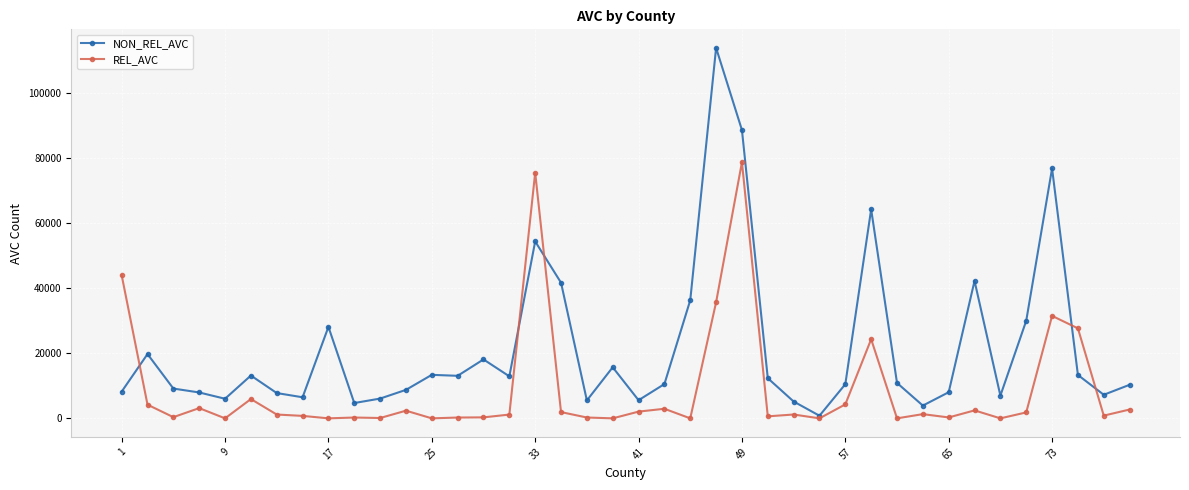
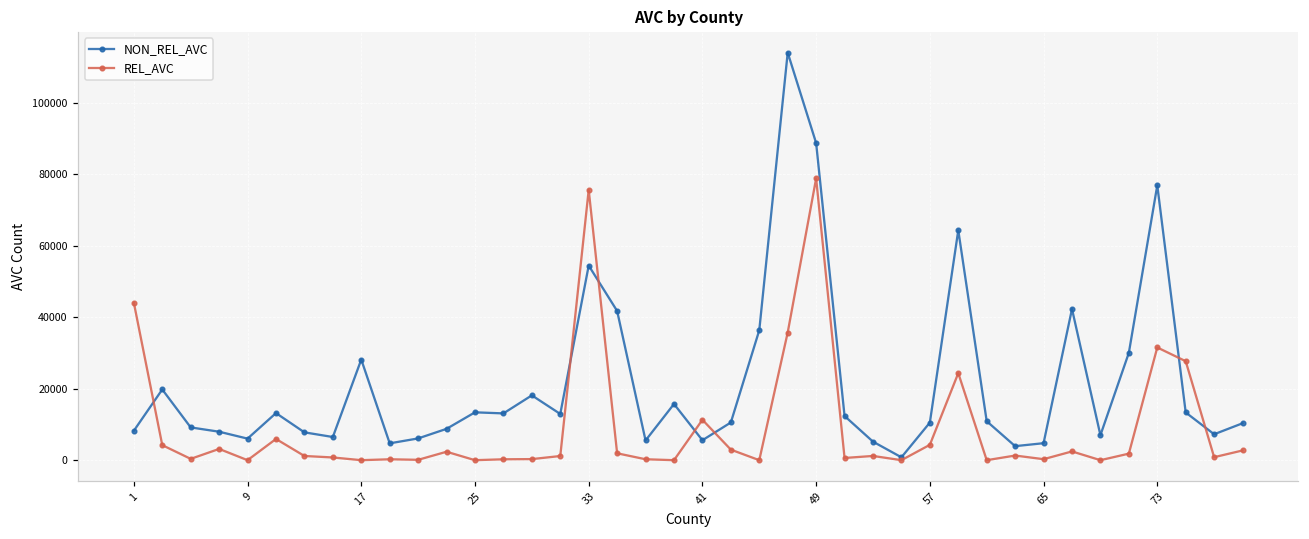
  {
    "NON_REL_AVC": {
      "1": 8000,
      "9": 6000,
      "17": 28000,
      "25": 13000,
      "33": 54000,
      "41": 6000,
      "49": 89000,
      "57": 11000,
-     "65": 8000,
+     "65": 5000,
      "73": 77000
    },
    "REL_AVC": {
      "1": 44000,
      "9": 0,
      "17": 0,
      "25": 0,
      "33": 76000,
-     "41": 2000,
+     "41": 11000,
      "49": 79000,
      "57": 4000,
      "65": 0,
      "73": 32000
    }
  }
